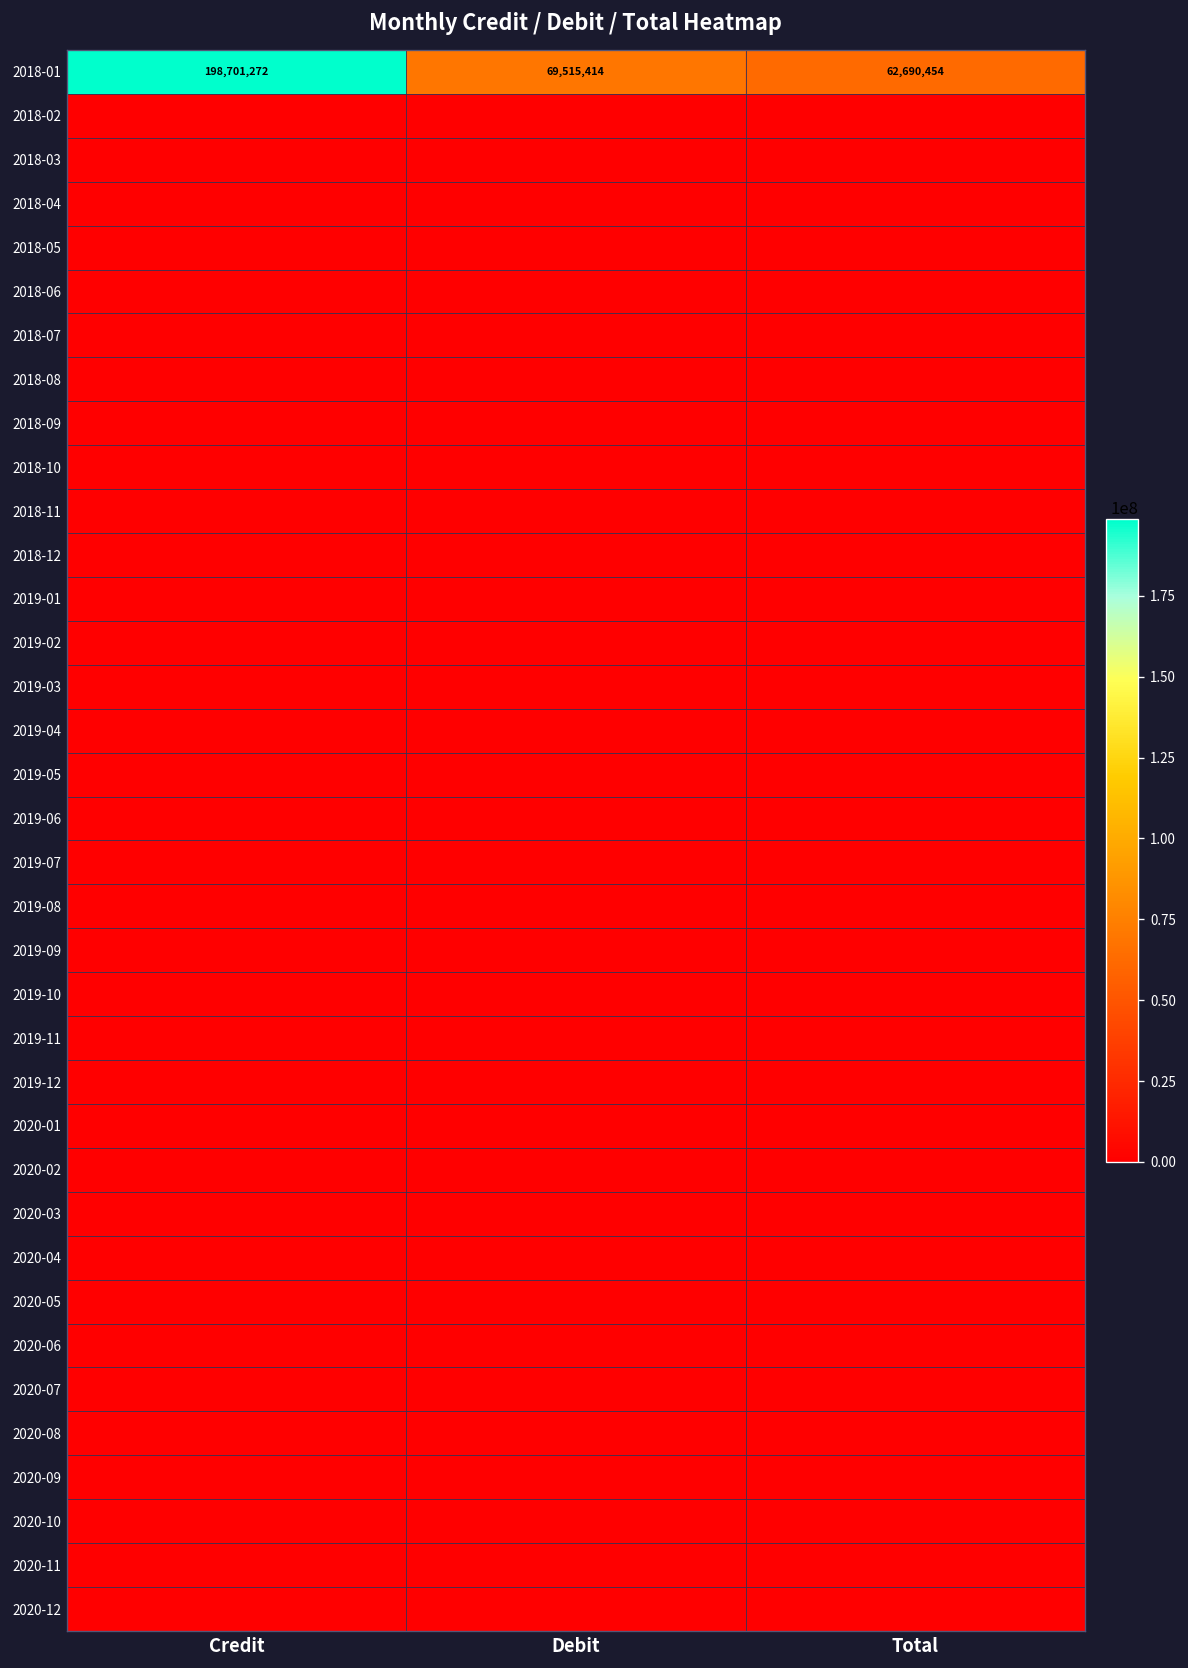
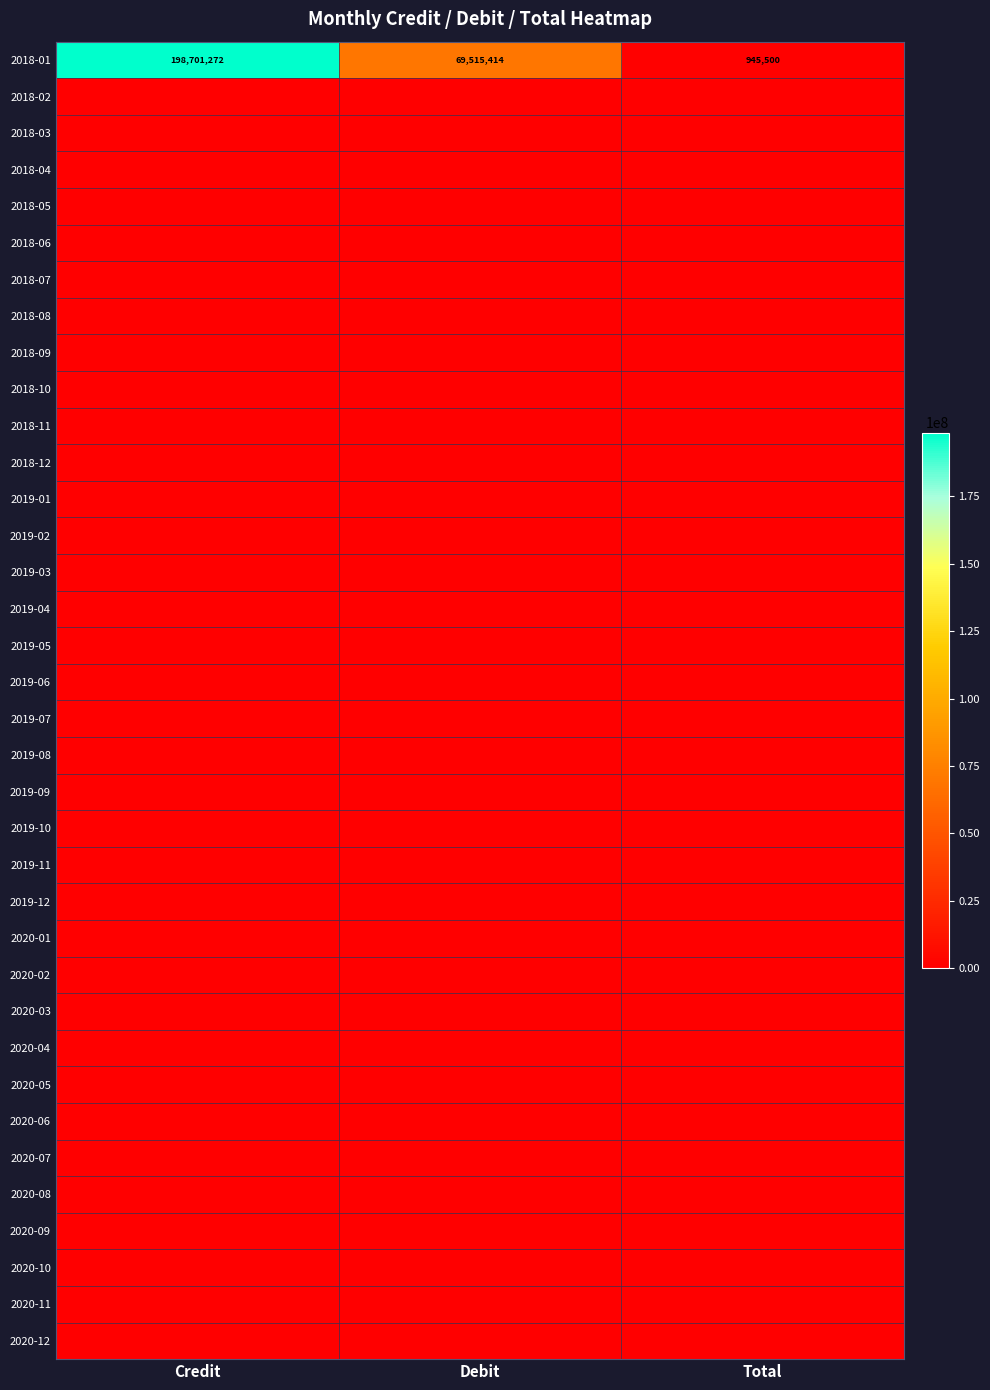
  {
    "2018-01": {
      "Credit": "198,701,272",
      "Debit": "69,515,414",
-     "Total": "62,690,454"
+     "Total": "945,500"
    }
  }
